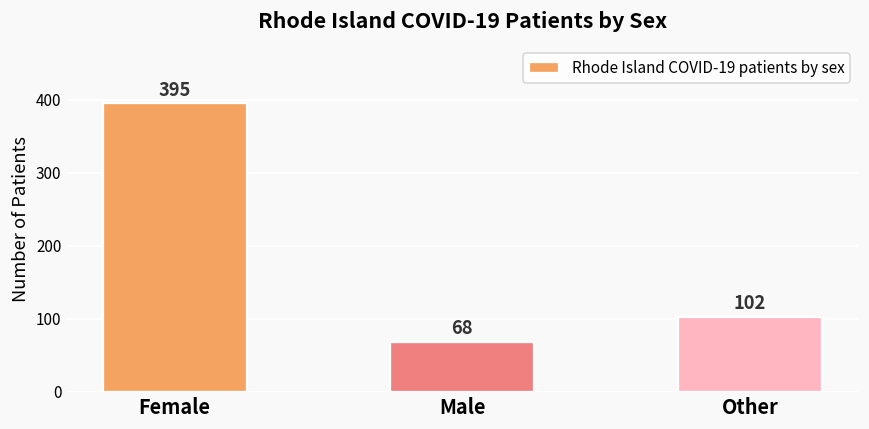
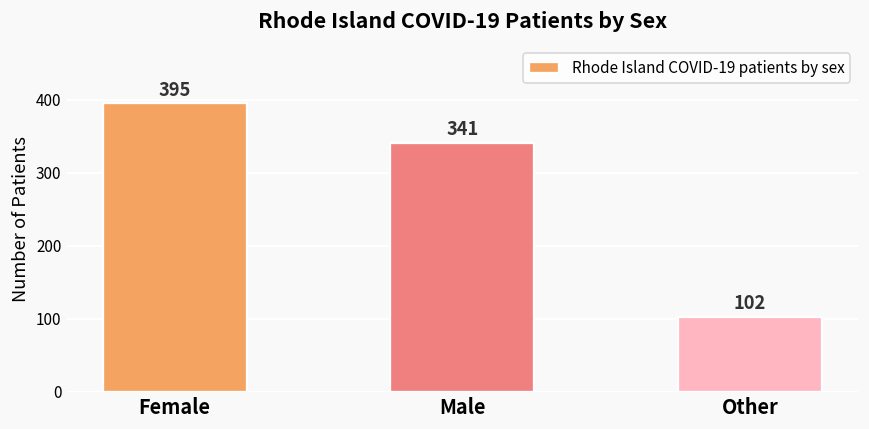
  {
    "Female": 395,
-   "Male": 68
+   "Male": 341
  }
